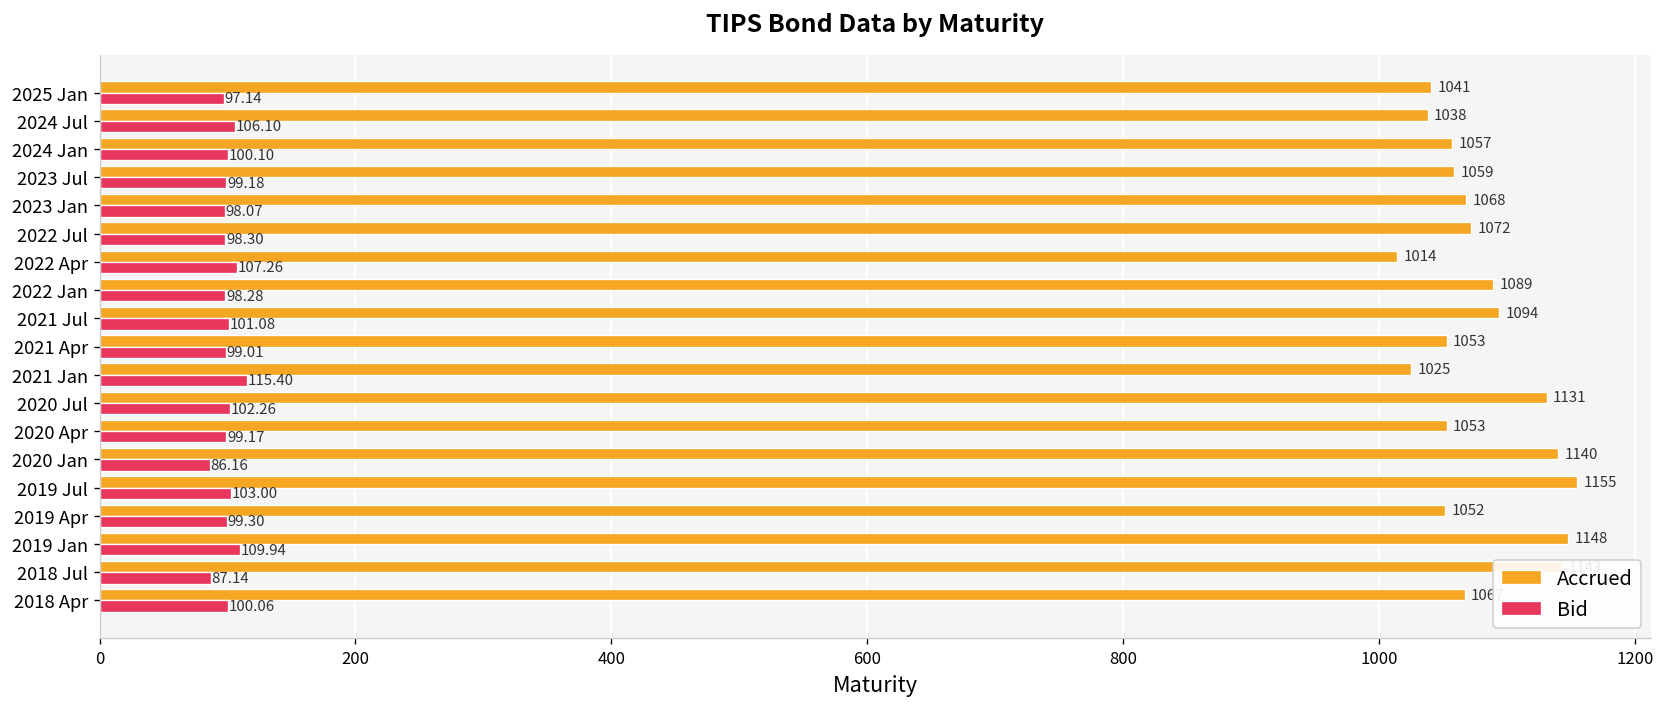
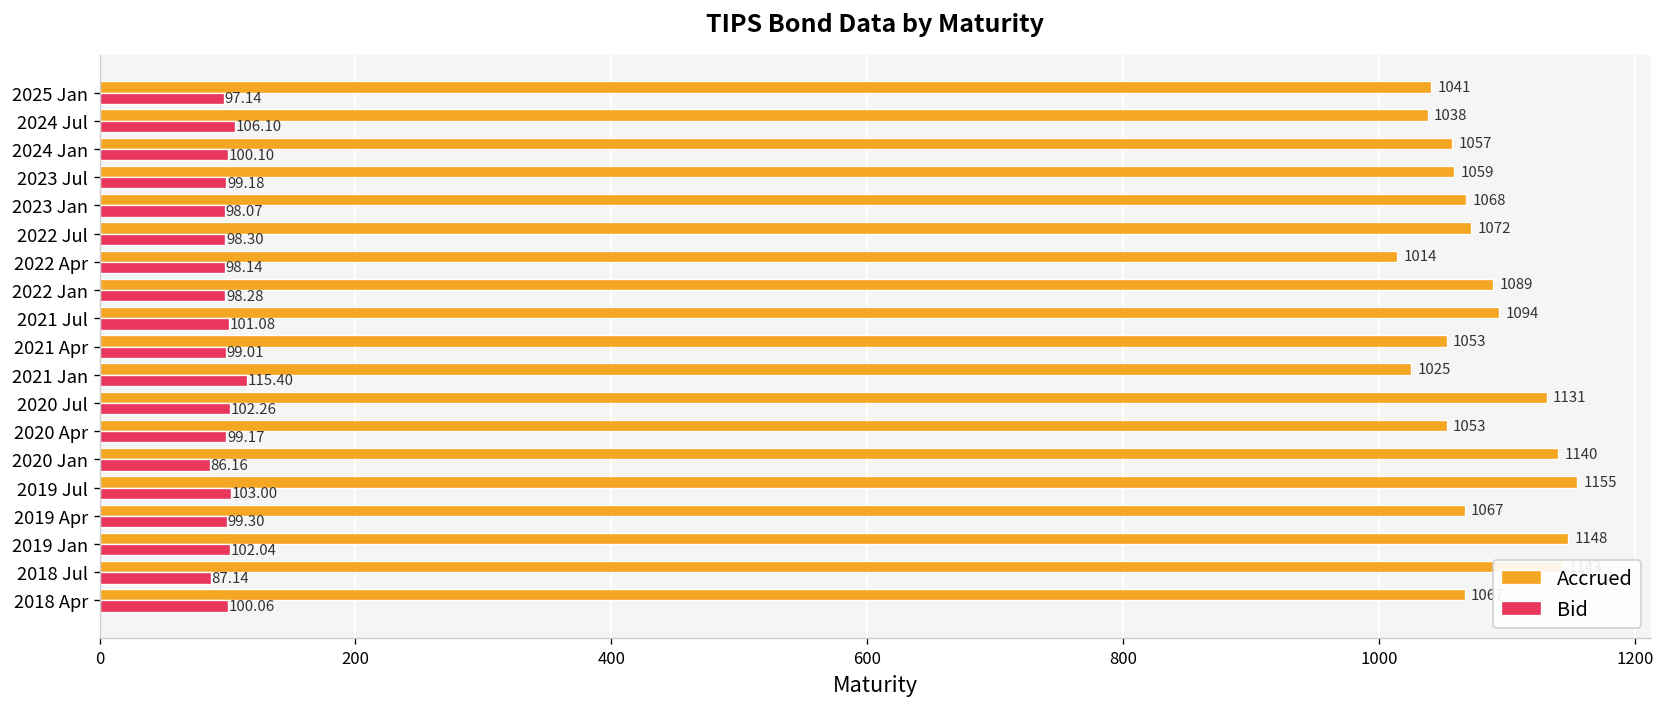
  {
    "Accrued": {
      "2025 Jan": 1041,
      "2024 Jul": 1038,
      "2024 Jan": 1057,
      "2023 Jul": 1059,
      "2023 Jan": 1068,
      "2022 Jul": 1072,
      "2022 Apr": 1014,
      "2022 Jan": 1089,
      "2021 Jul": 1094,
      "2021 Apr": 1053,
      "2021 Jan": 1025,
      "2020 Jul": 1131,
      "2020 Apr": 1053,
      "2020 Jan": 1140,
      "2019 Jul": 1155,
-     "2019 Apr": 1052,
+     "2019 Apr": 1067,
      "2019 Jan": 1148
    },
    "Bid": {
      "2025 Jan": 97.14,
      "2024 Jul": 106.10,
      "2024 Jan": 100.10,
      "2023 Jul": 99.18,
      "2023 Jan": 98.07,
      "2022 Jul": 98.30,
-     "2022 Apr": 107.26,
+     "2022 Apr": 98.14,
      "2022 Jan": 98.28,
      "2021 Jul": 101.08,
      "2021 Apr": 99.01,
      "2021 Jan": 115.40,
      "2020 Jul": 102.26,
      "2020 Apr": 99.17,
      "2020 Jan": 86.16,
      "2019 Jul": 103.00,
      "2019 Apr": 99.30,
-     "2019 Jan": 109.94,
+     "2019 Jan": 102.04,
      "2018 Jul": 87.14,
      "2018 Apr": 100.06
    }
  }
